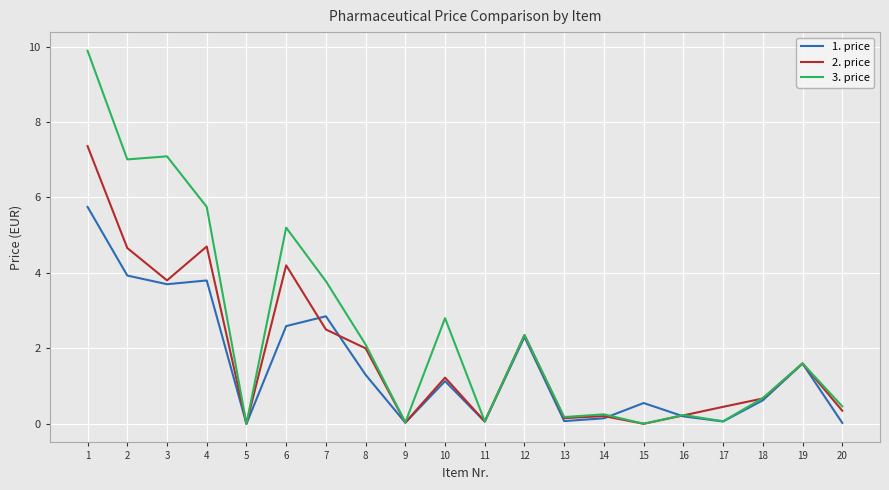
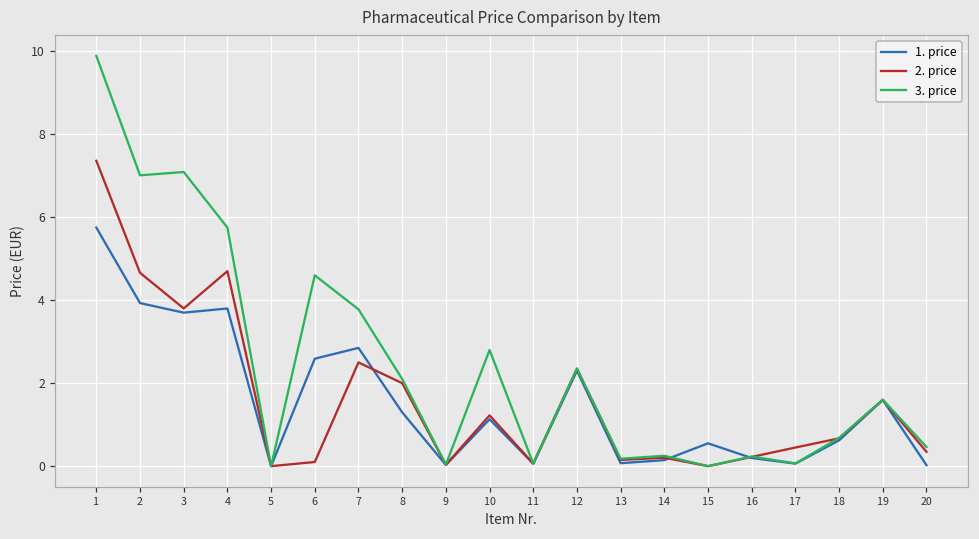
  {
    "1. price": {
      "1": 5.8,
      "2": 3.9,
      "3": 3.7,
      "4": 3.8,
      "6": 2.6,
      "7": 2.9,
      "8": 1.3,
      "10": 1.1,
      "13": 0.1,
      "15": 0.6,
      "20": 0.0
    },
    "2. price": {
      "1": 7.4,
      "2": 4.7,
      "3": 3.8,
      "4": 4.7,
-     "6": 4.2,
+     "6": 0.1,
      "7": 2.5,
      "8": 2.0,
      "10": 1.2,
      "17": 0.4,
      "20": 0.3
    },
    "3. price": {
      "1": 9.9,
      "2": 7.0,
      "3": 7.1,
      "4": 5.8,
-     "6": 5.2,
+     "6": 4.6,
      "7": 3.8,
      "8": 2.1,
      "10": 2.8,
      "20": 0.5
    }
  }
